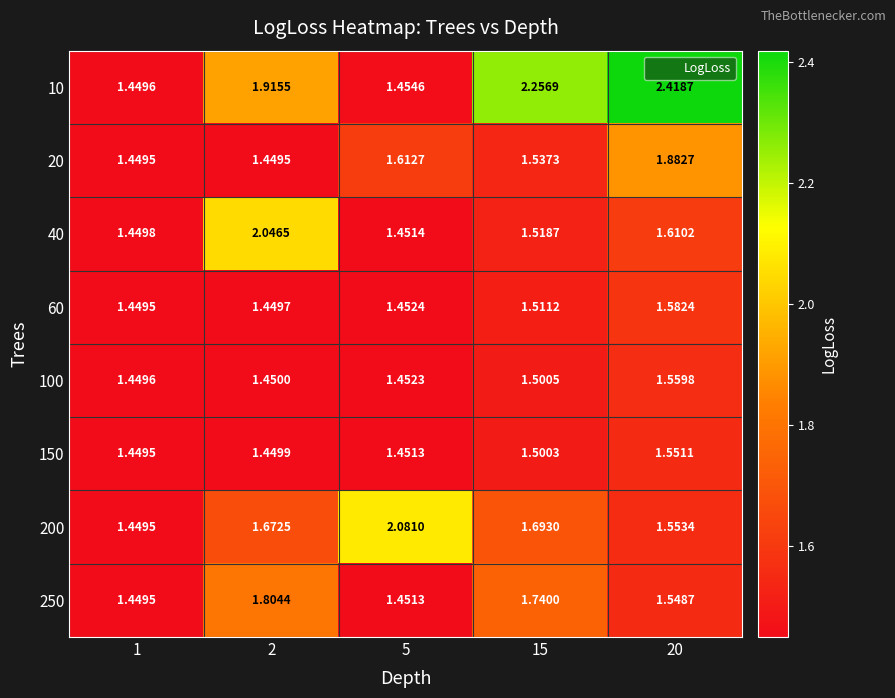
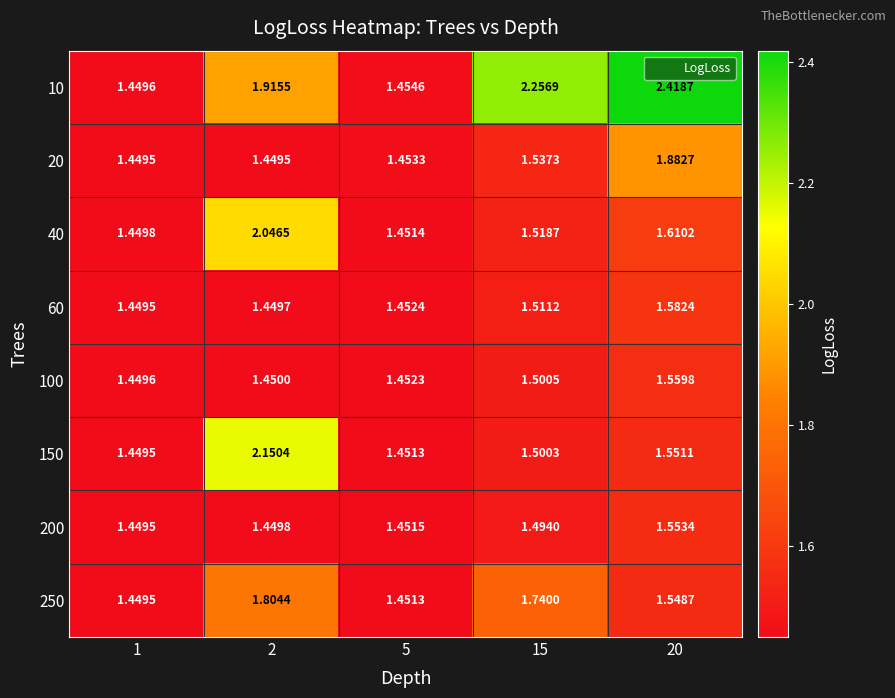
  {
    "10": {
      "1": 1.4496,
      "2": 1.9155,
      "5": 1.4546,
      "15": 2.2569,
      "20": 2.4187
    },
    "20": {
      "1": 1.4495,
      "2": 1.4495,
-     "5": 1.6127,
+     "5": 1.4533,
      "15": 1.5373,
      "20": 1.8827
    },
    "40": {
      "1": 1.4498,
      "2": 2.0465,
      "5": 1.4514,
      "15": 1.5187,
      "20": 1.6102
    },
    "60": {
      "1": 1.4495,
      "2": 1.4497,
      "5": 1.4524,
      "15": 1.5112,
      "20": 1.5824
    },
    "100": {
      "1": 1.4496,
      "2": 1.4500,
      "5": 1.4523,
      "15": 1.5005,
      "20": 1.5598
    },
    "150": {
      "1": 1.4495,
-     "2": 1.4499,
+     "2": 2.1504,
      "5": 1.4513,
      "15": 1.5003,
      "20": 1.5511
    },
    "200": {
      "1": 1.4495,
-     "2": 1.6725,
-     "5": 2.0810,
-     "15": 1.6930,
+     "2": 1.4498,
+     "5": 1.4515,
+     "15": 1.4940,
      "20": 1.5534
    },
    "250": {
      "1": 1.4495,
      "2": 1.8044,
      "5": 1.4513,
      "15": 1.7400,
      "20": 1.5487
    }
  }
